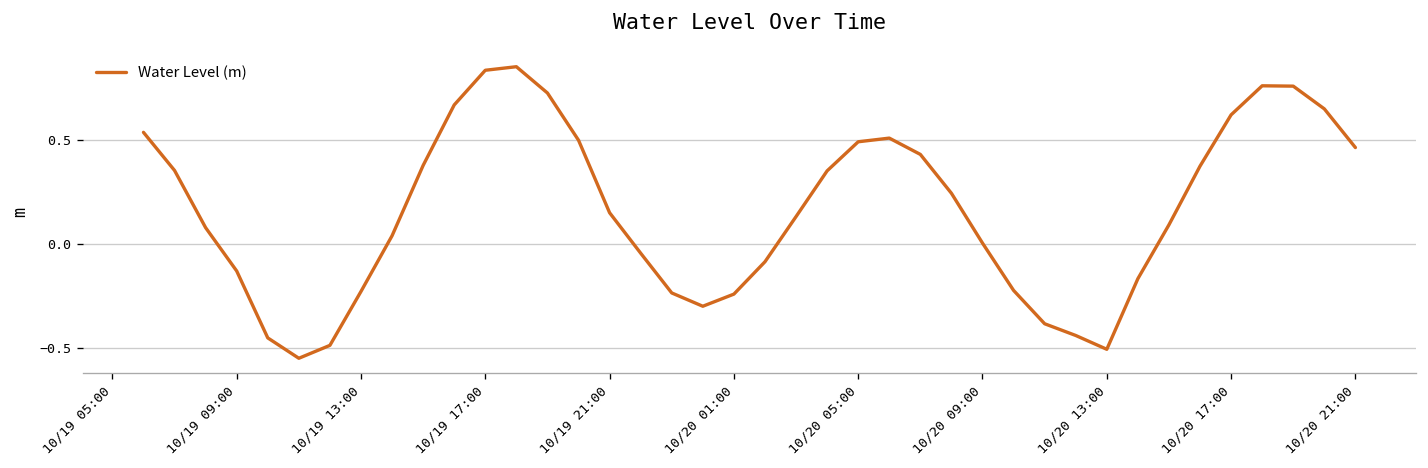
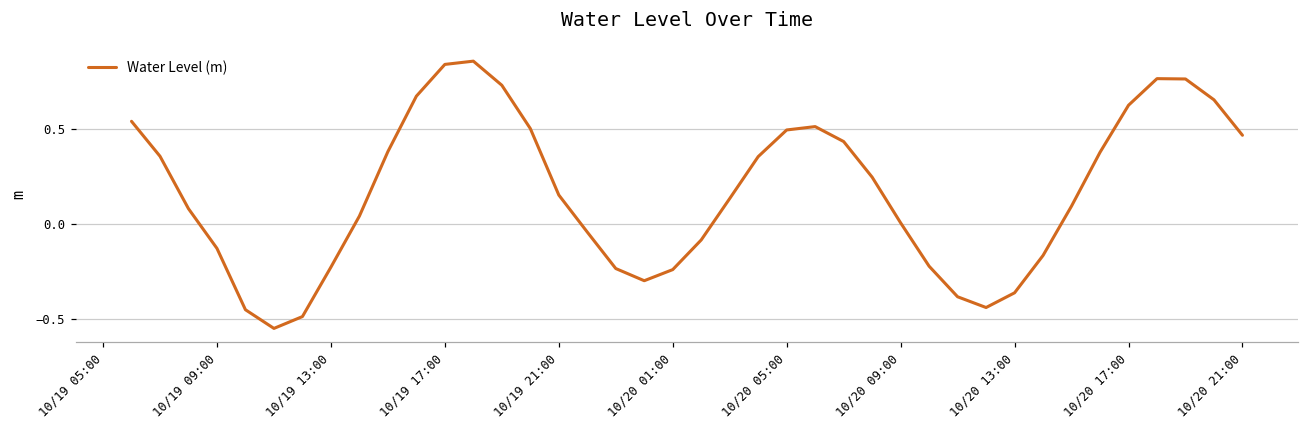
  {
    "10/19 09:00": -0.13,
    "10/19 13:00": -0.23,
    "10/19 17:00": 0.84,
    "10/19 21:00": 0.15,
    "10/20 01:00": -0.24,
    "10/20 05:00": 0.49,
    "10/20 09:00": 0.00,
-   "10/20 13:00": -0.51,
+   "10/20 13:00": -0.36,
    "10/20 17:00": 0.62,
    "10/20 21:00": 0.46
  }
